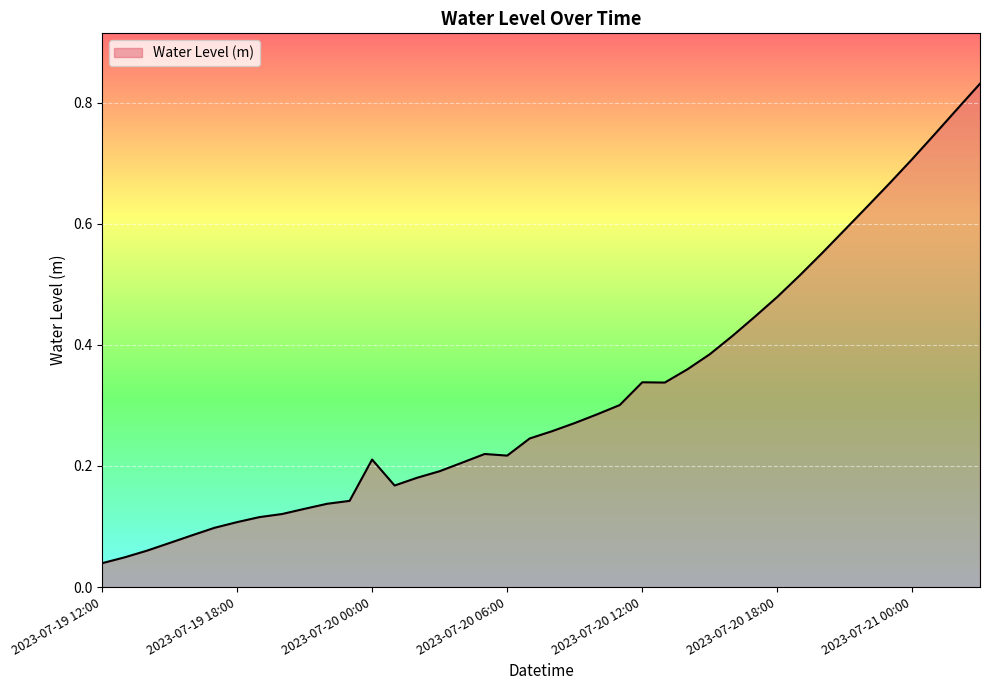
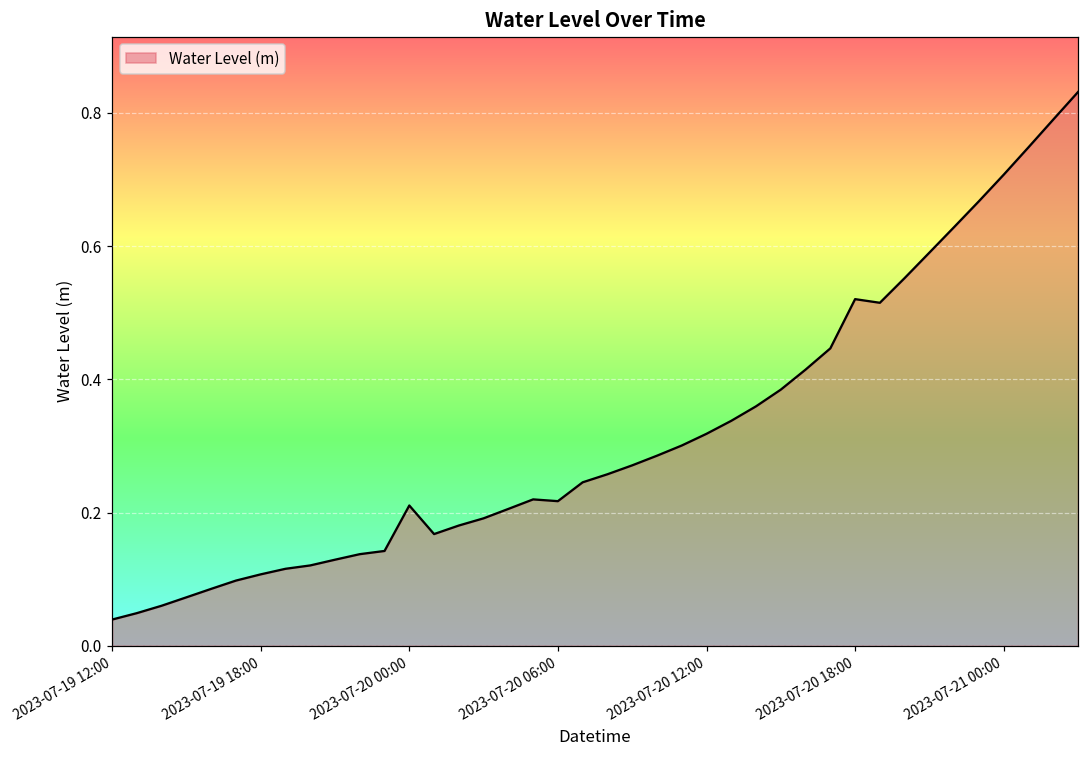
  {
    "2023-07-19 12:00": 0.04,
    "2023-07-19 18:00": 0.11,
    "2023-07-20 00:00": 0.21,
    "2023-07-20 06:00": 0.22,
-   "2023-07-20 12:00": 0.34,
-   "2023-07-20 18:00": 0.48,
+   "2023-07-20 12:00": 0.32,
+   "2023-07-20 18:00": 0.52,
    "2023-07-21 00:00": 0.71
  }
